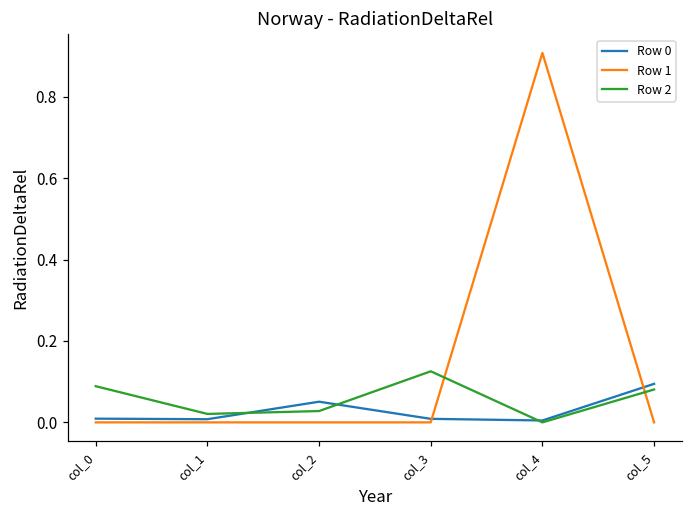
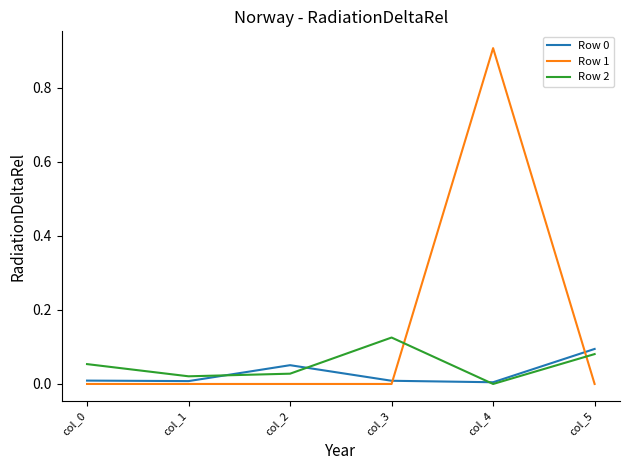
  {
    "Row 0": {
      "col_0": 0.01,
      "col_1": 0.01,
      "col_2": 0.05,
      "col_3": 0.01,
      "col_5": 0.09
    },
    "Row 1": {
      "col_0": 0.00,
      "col_1": 0.00,
      "col_2": 0.00,
      "col_3": 0.00,
      "col_4": 0.91,
      "col_5": 0.00
    },
    "Row 2": {
-     "col_0": 0.09,
+     "col_0": 0.05,
      "col_1": 0.02,
      "col_2": 0.03,
      "col_3": 0.13,
      "col_5": 0.08
    }
  }
